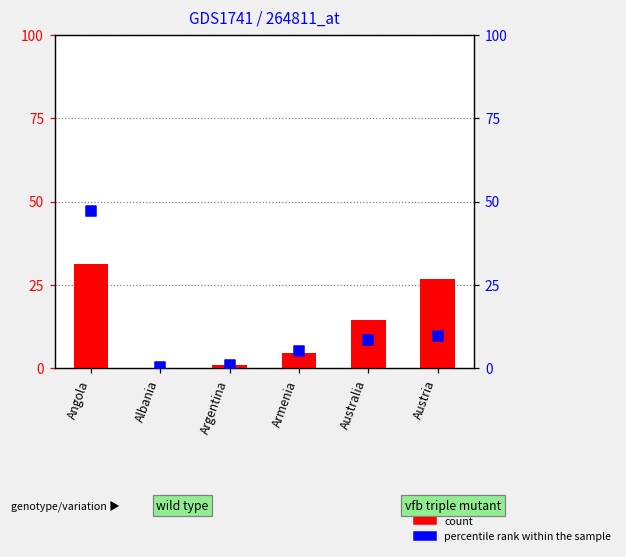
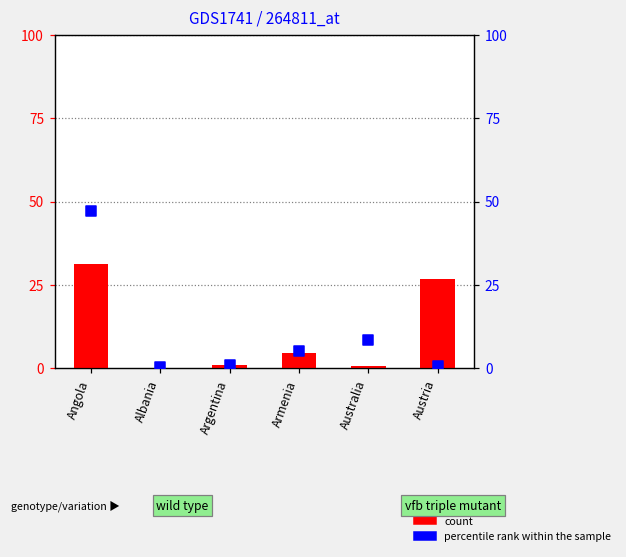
  {
    "count": {
      "Angola": 31,
      "Argentina": 1,
      "Armenia": 5,
-     "Australia": 14,
+     "Australia": 1,
      "Austria": 27
    },
    "percentile rank within the sample": {
-     "Austria": 10
+     "Austria": 1
    }
  }
